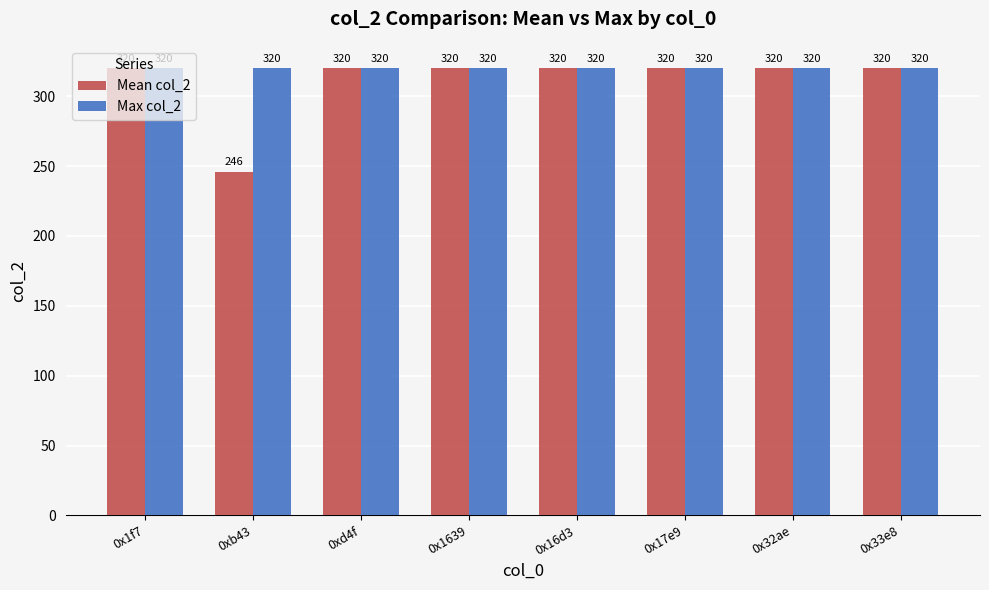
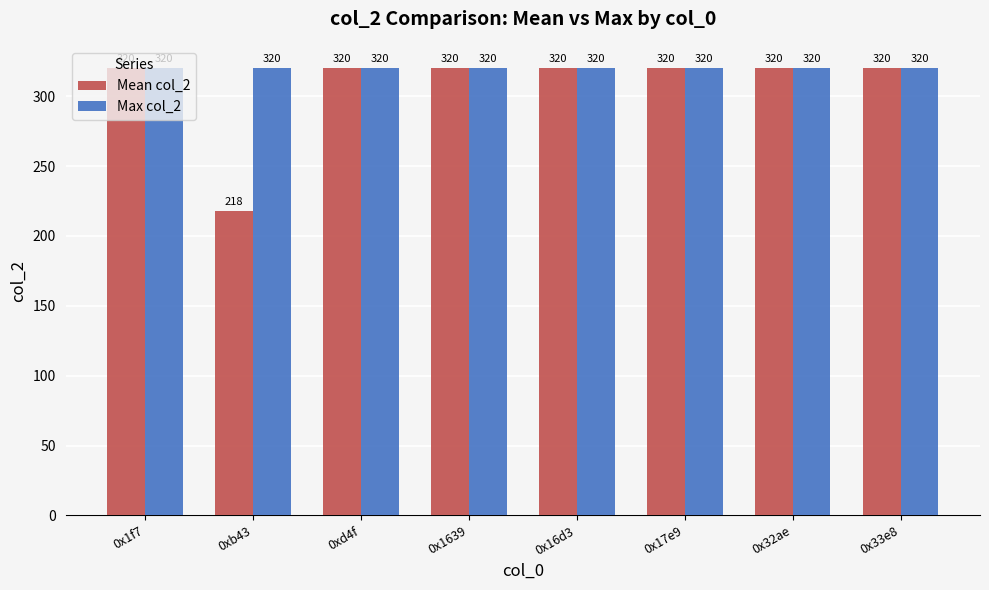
  {
    "Mean col_2": {
-     "0xb43": 246,
+     "0xb43": 218,
      "0xd4f": 320,
      "0x1639": 320,
      "0x16d3": 320,
      "0x17e9": 320,
      "0x32ae": 320,
      "0x33e8": 320
    },
    "Max col_2": {
      "0xb43": 320,
      "0xd4f": 320,
      "0x1639": 320,
      "0x16d3": 320,
      "0x17e9": 320,
      "0x32ae": 320,
      "0x33e8": 320
    }
  }
